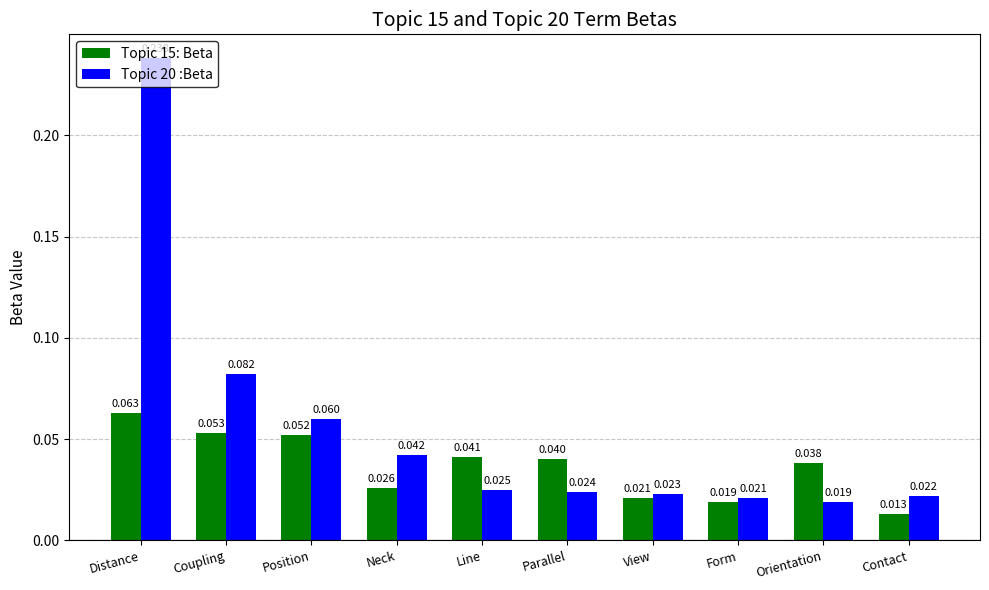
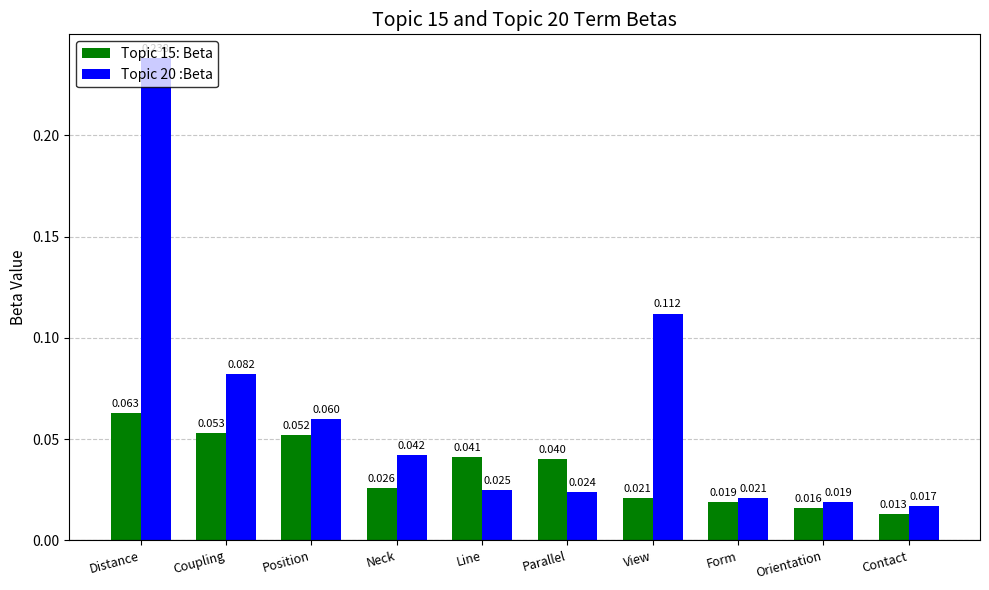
  {
    "Topic 15: Beta": {
      "Distance": 0.063,
      "Coupling": 0.053,
      "Position": 0.052,
      "Neck": 0.026,
      "Line": 0.041,
      "Parallel": 0.040,
      "View": 0.021,
      "Form": 0.019,
-     "Orientation": 0.038,
+     "Orientation": 0.016,
      "Contact": 0.013
    },
    "Topic 20 :Beta": {
      "Coupling": 0.082,
      "Position": 0.060,
      "Neck": 0.042,
      "Line": 0.025,
      "Parallel": 0.024,
-     "View": 0.023,
+     "View": 0.112,
      "Form": 0.021,
      "Orientation": 0.019,
-     "Contact": 0.022
+     "Contact": 0.017
    }
  }
